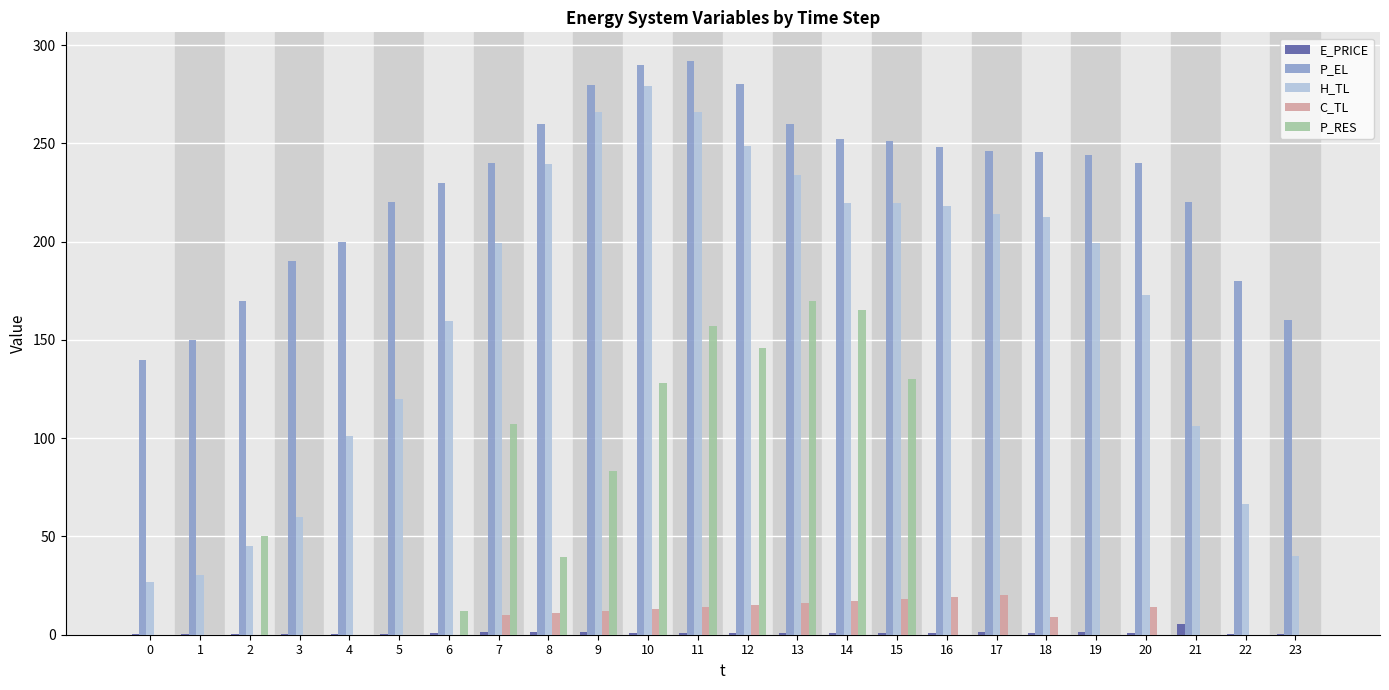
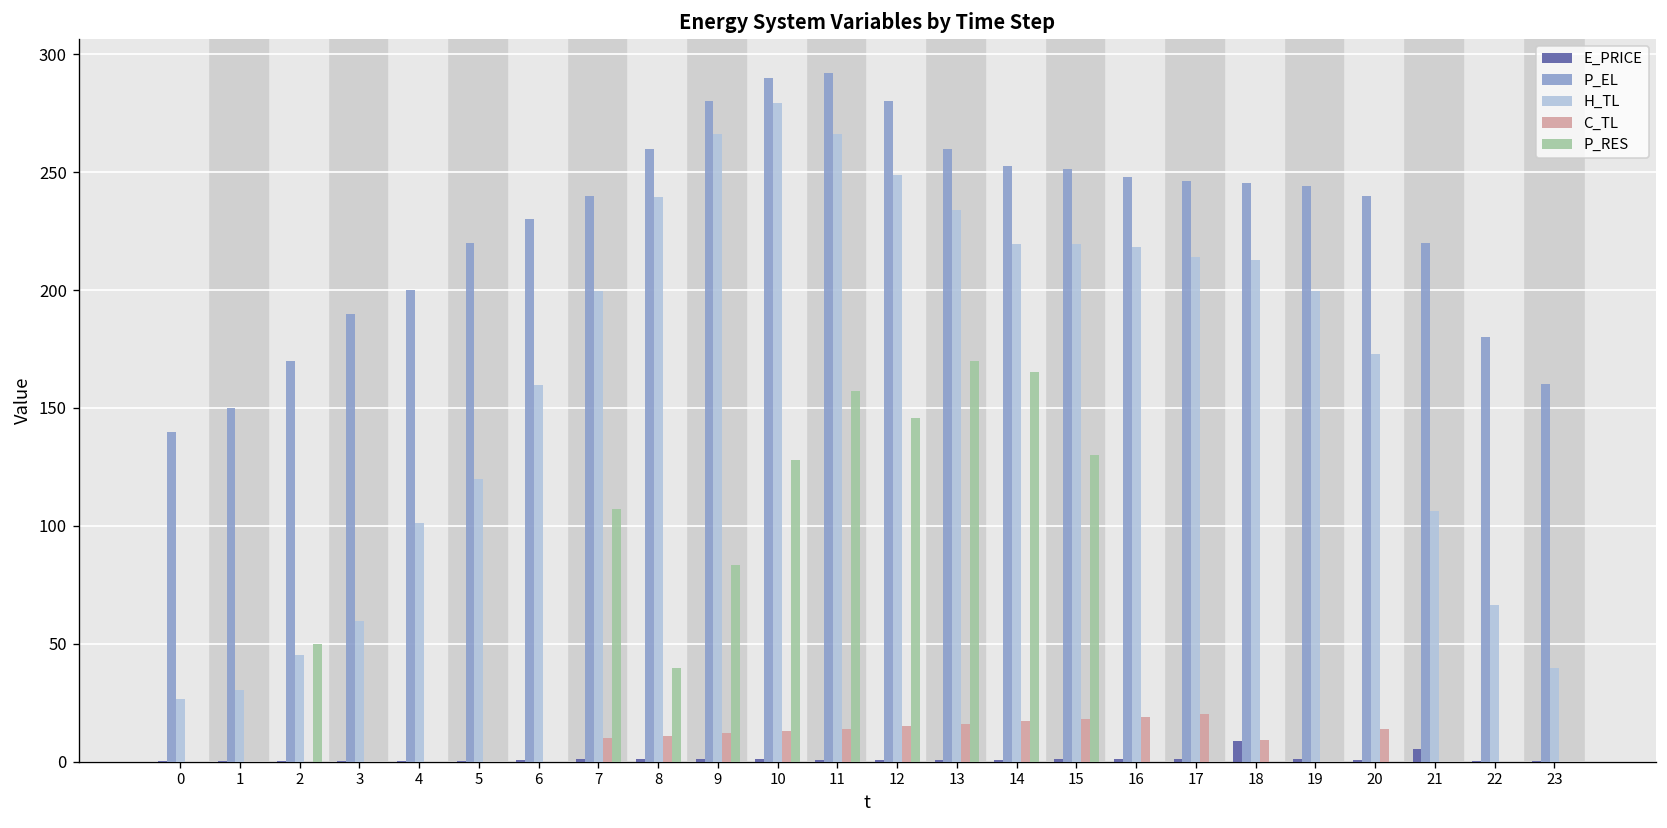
  {
    "E_PRICE": {
-     "18": 1,
+     "18": 9,
      "21": 5
    },
    "C_TL": {
      "0": 0,
      "1": 0,
      "2": 0,
      "3": 0,
      "4": 0,
      "5": 0,
      "6": 0,
      "7": 10,
      "8": 11,
      "9": 12,
      "10": 13,
      "11": 14,
      "12": 15,
      "13": 16,
      "14": 17,
      "15": 18,
      "16": 19,
      "17": 20,
      "18": 9,
      "19": 0,
      "20": 14,
      "21": 0,
      "22": 0,
      "23": 0
    },
    "P_RES": {
      "0": 0,
      "1": 0,
      "2": 50,
      "3": 0,
      "4": 0,
      "5": 0,
-     "6": 12,
+     "6": 0,
      "7": 107,
      "8": 40,
      "9": 83,
      "10": 128,
      "11": 157,
      "12": 146,
      "13": 170,
      "14": 165,
      "15": 130,
      "16": 0,
      "17": 0,
      "18": 0,
      "19": 0,
      "20": 0,
      "21": 0,
      "22": 0,
      "23": 0
    }
  }
